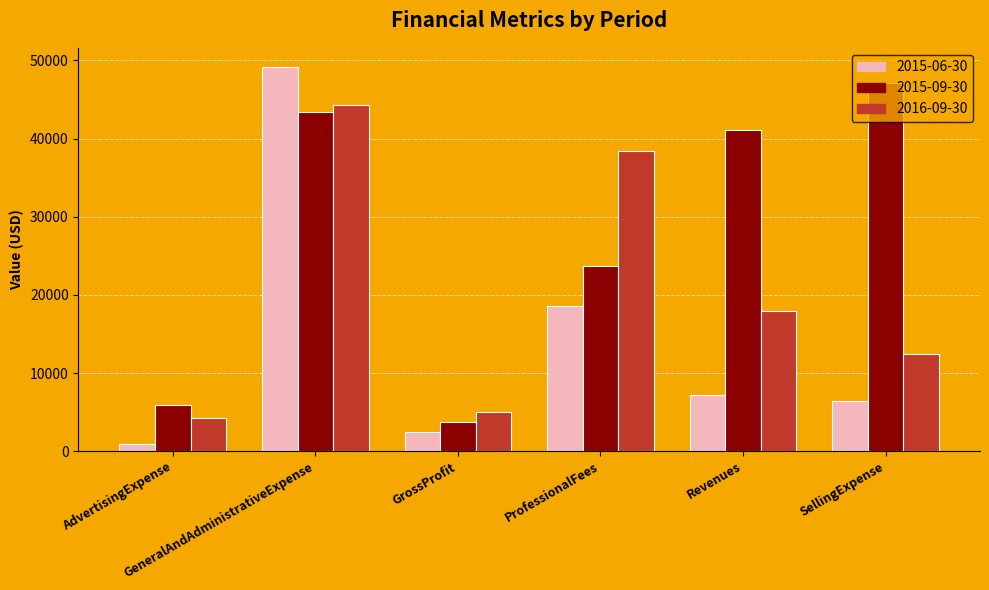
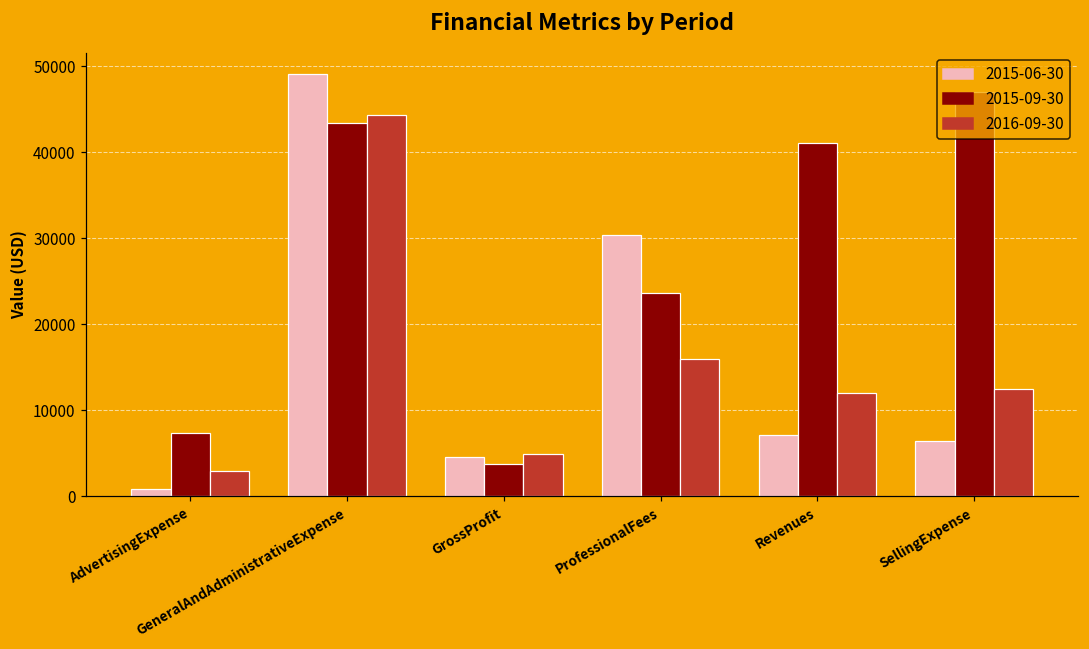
  {
    "2015-06-30": {
      "AdvertisingExpense": 1000,
      "GeneralAndAdministrativeExpense": 49000,
-     "GrossProfit": 2000,
-     "ProfessionalFees": 19000,
+     "GrossProfit": 5000,
+     "ProfessionalFees": 30000,
      "Revenues": 7000,
      "SellingExpense": 6000
    },
    "2015-09-30": {
-     "AdvertisingExpense": 6000,
+     "AdvertisingExpense": 7000,
      "GeneralAndAdministrativeExpense": 43000,
      "GrossProfit": 4000,
      "ProfessionalFees": 24000,
      "Revenues": 41000
    },
    "2016-09-30": {
-     "AdvertisingExpense": 4000,
+     "AdvertisingExpense": 3000,
      "GeneralAndAdministrativeExpense": 44000,
      "GrossProfit": 5000,
-     "ProfessionalFees": 38000,
-     "Revenues": 18000,
+     "ProfessionalFees": 16000,
+     "Revenues": 12000,
      "SellingExpense": 12000
    }
  }
